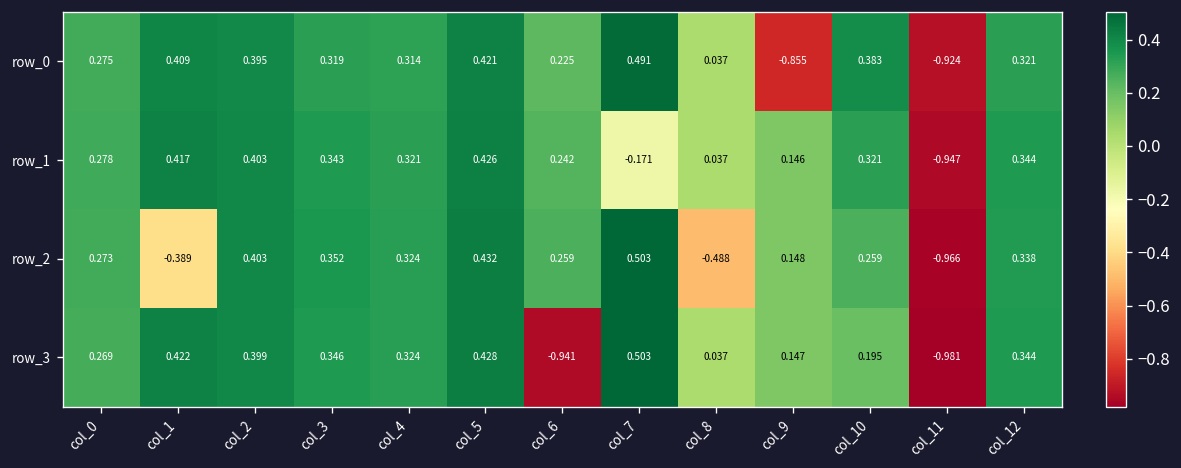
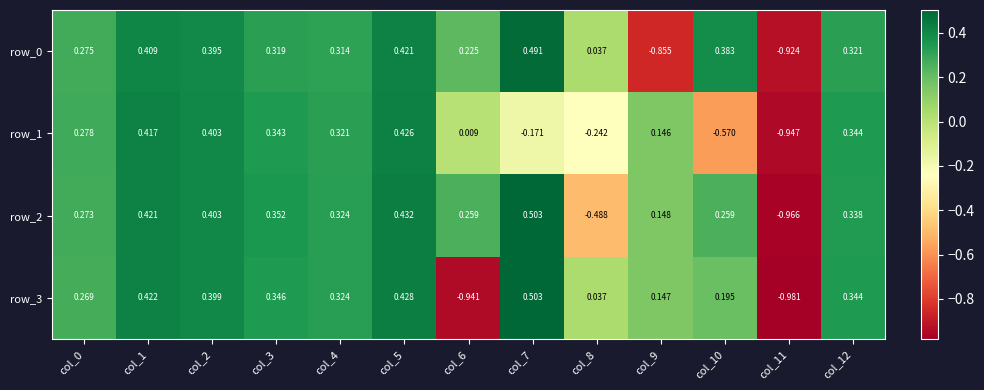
  {
    "row_0": {
      "col_0": 0.275,
      "col_1": 0.409,
      "col_2": 0.395,
      "col_3": 0.319,
      "col_4": 0.314,
      "col_5": 0.421,
      "col_6": 0.225,
      "col_7": 0.491,
      "col_8": 0.037,
      "col_9": -0.855,
      "col_10": 0.383,
      "col_11": -0.924,
      "col_12": 0.321
    },
    "row_1": {
      "col_0": 0.278,
      "col_1": 0.417,
      "col_2": 0.403,
      "col_3": 0.343,
      "col_4": 0.321,
      "col_5": 0.426,
-     "col_6": 0.242,
+     "col_6": 0.009,
      "col_7": -0.171,
-     "col_8": 0.037,
+     "col_8": -0.242,
      "col_9": 0.146,
-     "col_10": 0.321,
+     "col_10": -0.570,
      "col_11": -0.947,
      "col_12": 0.344
    },
    "row_2": {
      "col_0": 0.273,
-     "col_1": -0.389,
+     "col_1": 0.421,
      "col_2": 0.403,
      "col_3": 0.352,
      "col_4": 0.324,
      "col_5": 0.432,
      "col_6": 0.259,
      "col_7": 0.503,
      "col_8": -0.488,
      "col_9": 0.148,
      "col_10": 0.259,
      "col_11": -0.966,
      "col_12": 0.338
    },
    "row_3": {
      "col_0": 0.269,
      "col_1": 0.422,
      "col_2": 0.399,
      "col_3": 0.346,
      "col_4": 0.324,
      "col_5": 0.428,
      "col_6": -0.941,
      "col_7": 0.503,
      "col_8": 0.037,
      "col_9": 0.147,
      "col_10": 0.195,
      "col_11": -0.981,
      "col_12": 0.344
    }
  }
